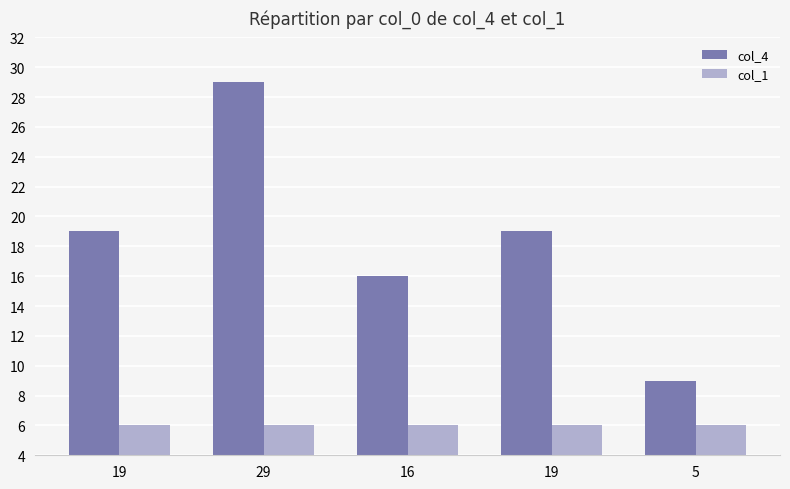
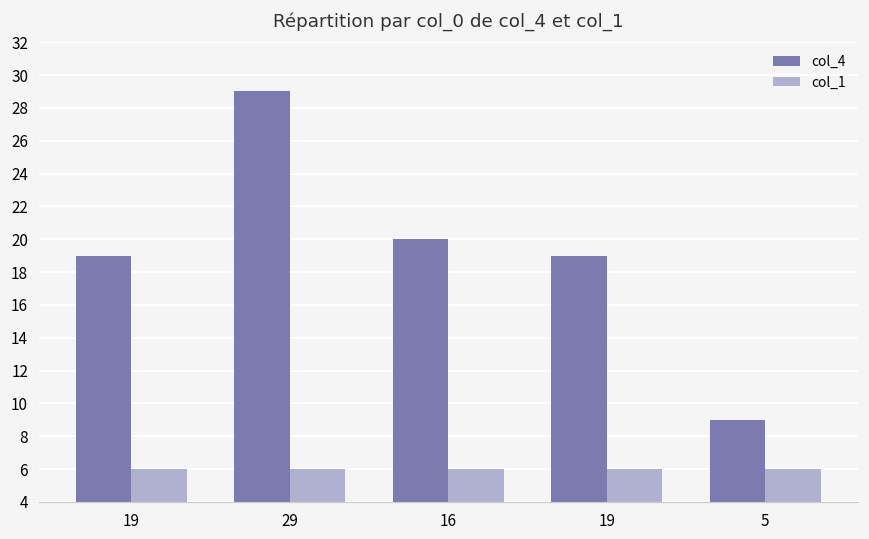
  {
    "col_4": {
      "29": 29,
-     "16": 16,
+     "16": 20,
      "5": 9
    },
    "col_1": {
      "29": 6,
      "16": 6,
      "5": 6
    }
  }
